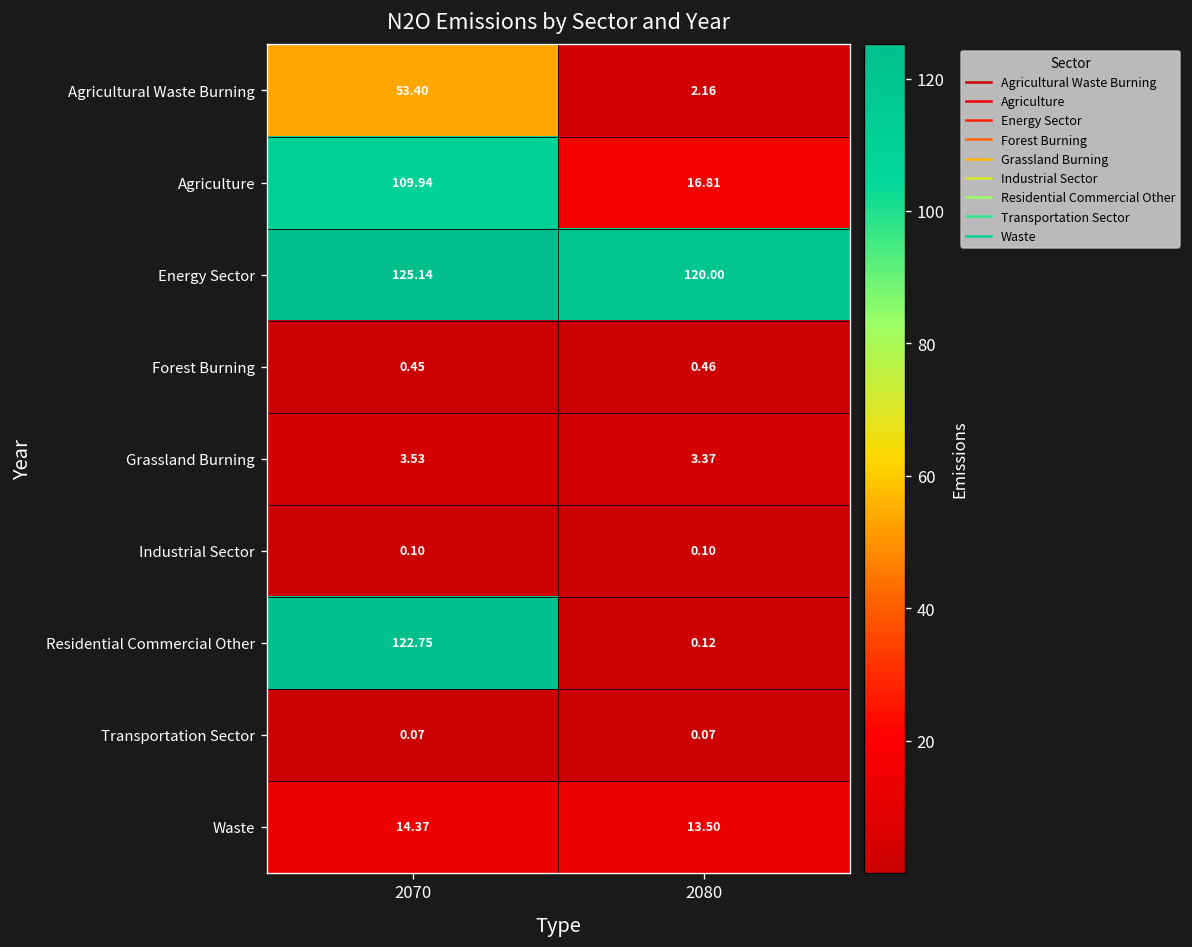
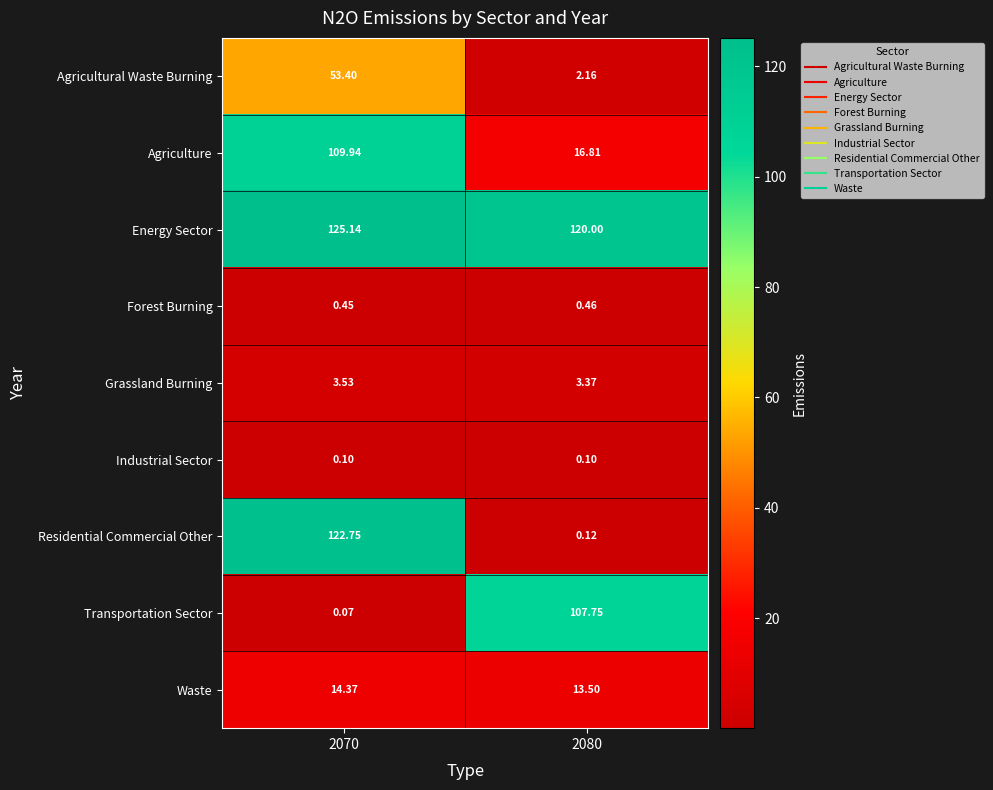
  {
    "Agricultural Waste Burning": {
      "2070": 53.40,
      "2080": 2.16
    },
    "Agriculture": {
      "2070": 109.94,
      "2080": 16.81
    },
    "Energy Sector": {
      "2070": 125.14,
      "2080": 120.00
    },
    "Forest Burning": {
      "2070": 0.45,
      "2080": 0.46
    },
    "Grassland Burning": {
      "2070": 3.53,
      "2080": 3.37
    },
    "Industrial Sector": {
      "2070": 0.10,
      "2080": 0.10
    },
    "Residential Commercial Other": {
      "2070": 122.75,
      "2080": 0.12
    },
    "Transportation Sector": {
      "2070": 0.07,
-     "2080": 0.07
+     "2080": 107.75
    },
    "Waste": {
      "2070": 14.37,
      "2080": 13.50
    }
  }
